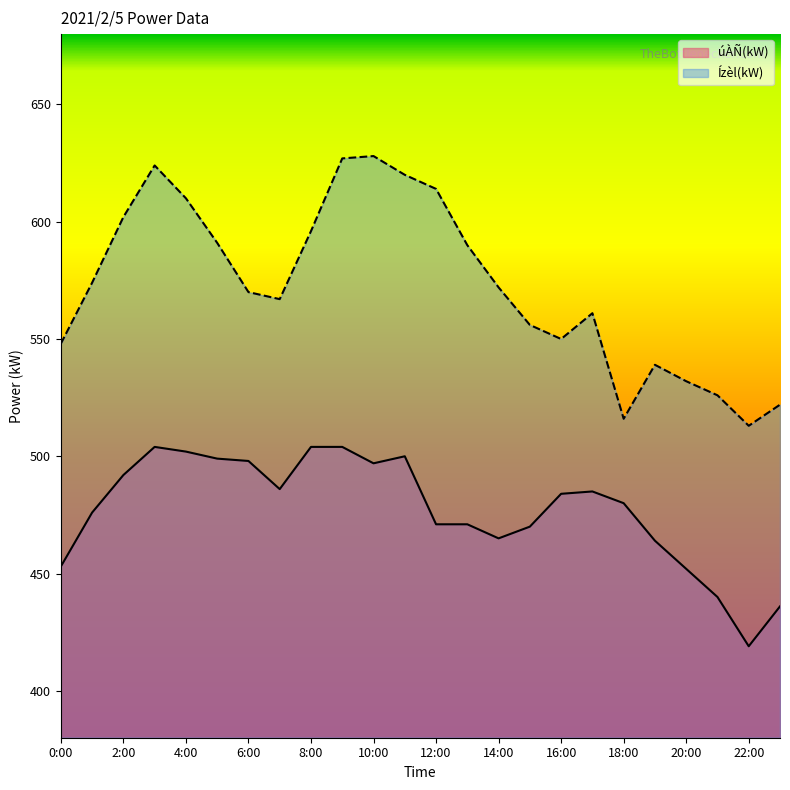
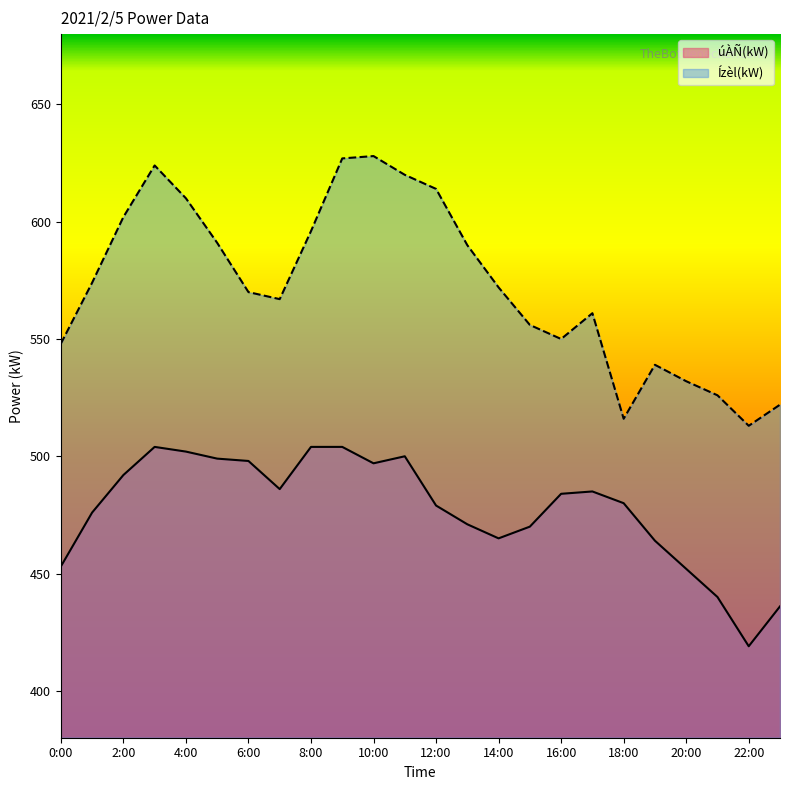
  {
    "úÀÑ(kW)": {
      "0:00": 453,
      "2:00": 492,
      "4:00": 502,
      "6:00": 498,
      "8:00": 504,
      "10:00": 497,
-     "12:00": 471,
+     "12:00": 479,
      "14:00": 465,
      "16:00": 484,
      "18:00": 480,
      "20:00": 452,
      "22:00": 419
    },
    "Ízèl(kW)": {
      "0:00": 548,
      "2:00": 602,
      "4:00": 610,
      "6:00": 570,
      "8:00": 596,
      "10:00": 628,
      "12:00": 614,
      "14:00": 572,
      "16:00": 550,
      "18:00": 516,
      "20:00": 532,
      "22:00": 513
    }
  }
